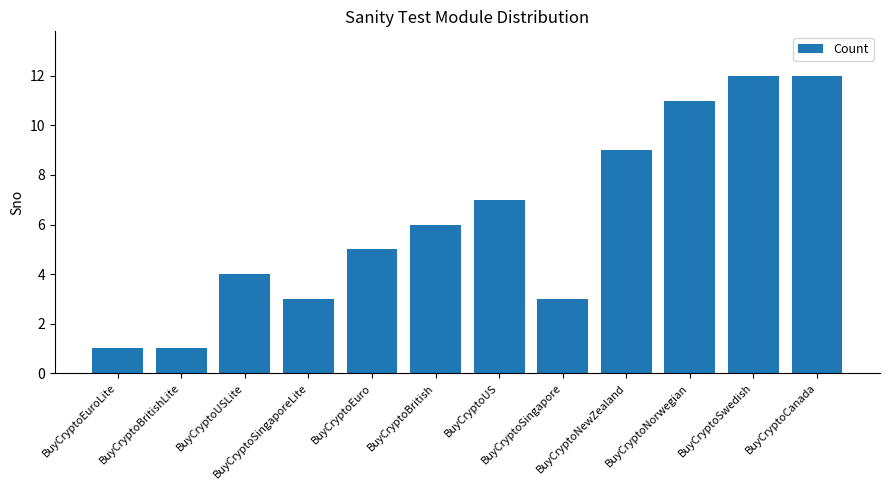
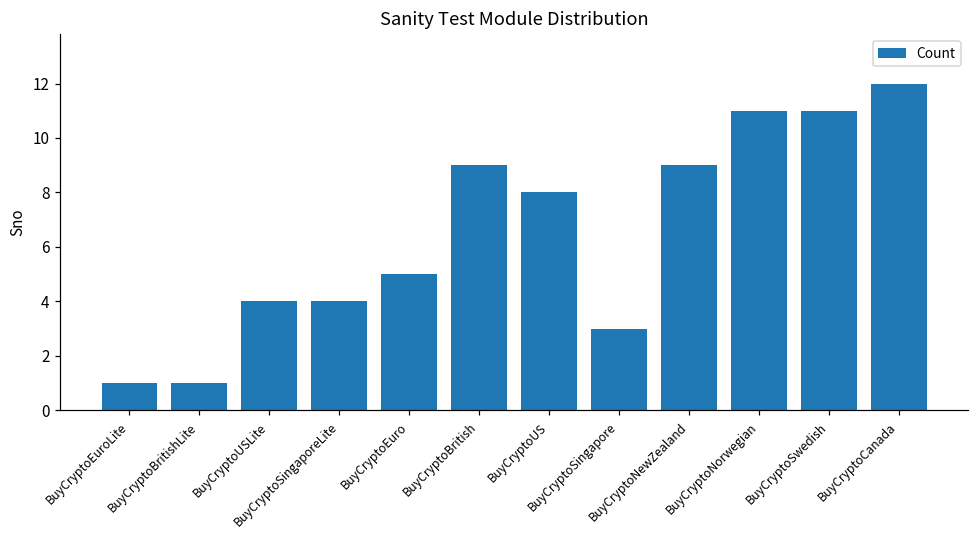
  {
    "BuyCryptoEuroLite": 1,
    "BuyCryptoBritishLite": 1,
    "BuyCryptoUSLite": 4,
-   "BuyCryptoSingaporeLite": 3,
+   "BuyCryptoSingaporeLite": 4,
    "BuyCryptoEuro": 5,
-   "BuyCryptoBritish": 6,
-   "BuyCryptoUS": 7,
+   "BuyCryptoBritish": 9,
+   "BuyCryptoUS": 8,
    "BuyCryptoSingapore": 3,
    "BuyCryptoNewZealand": 9,
    "BuyCryptoNorwegian": 11,
-   "BuyCryptoSwedish": 12,
+   "BuyCryptoSwedish": 11,
    "BuyCryptoCanada": 12
  }
